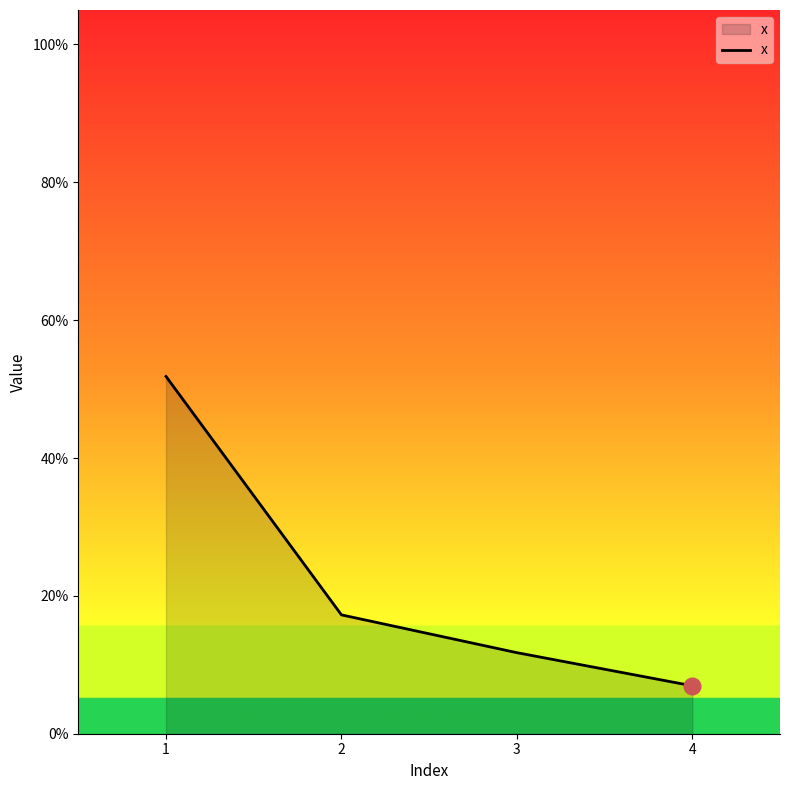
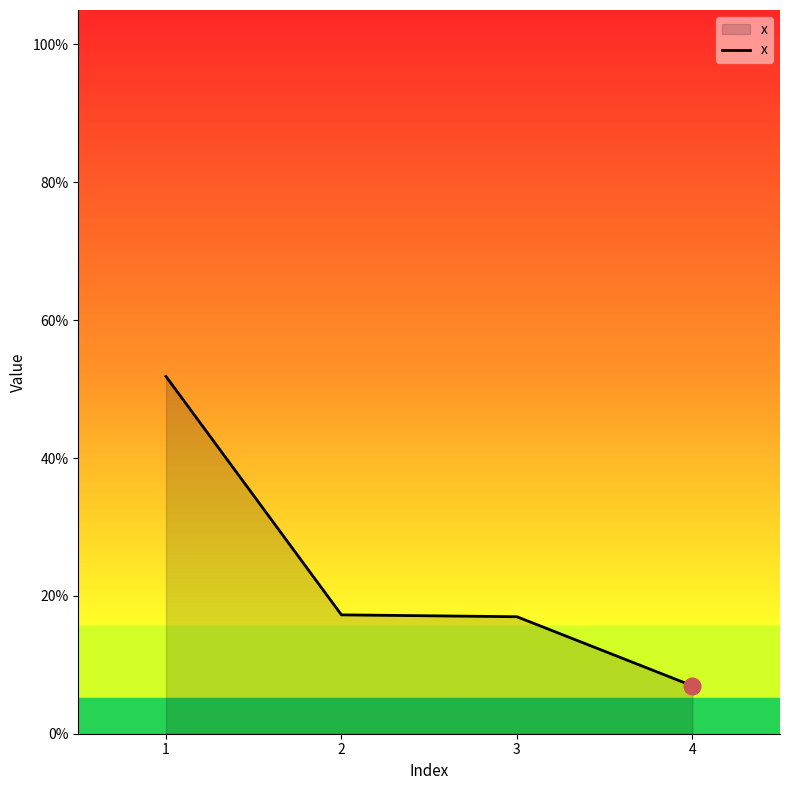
  {
    "x": {
      "1": "52%",
      "2": "17%",
-     "3": "12%"
+     "3": "17%"
    }
  }
